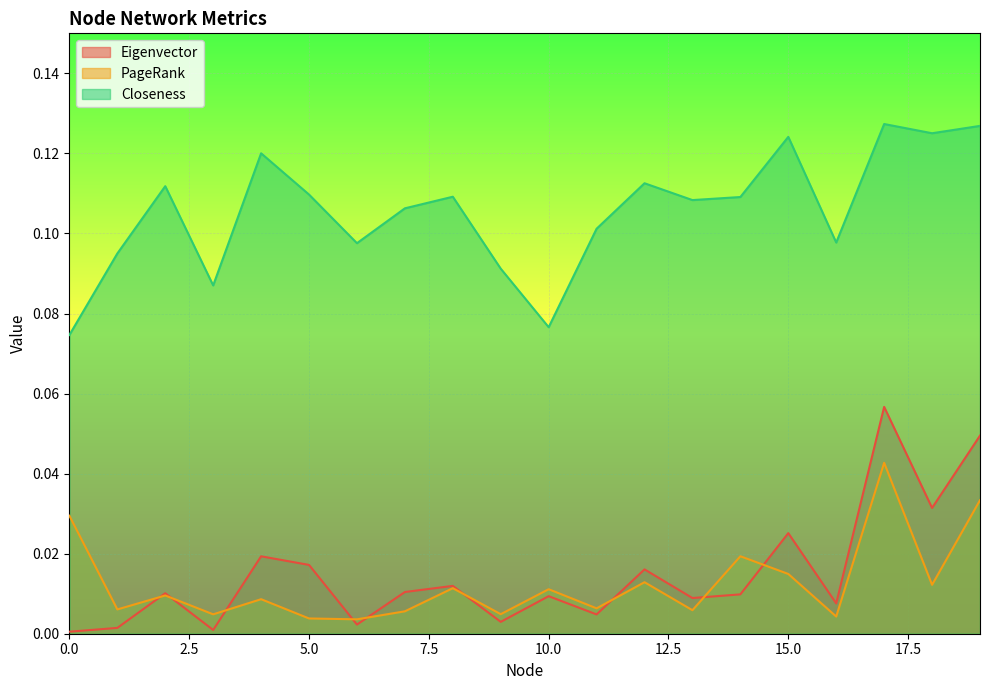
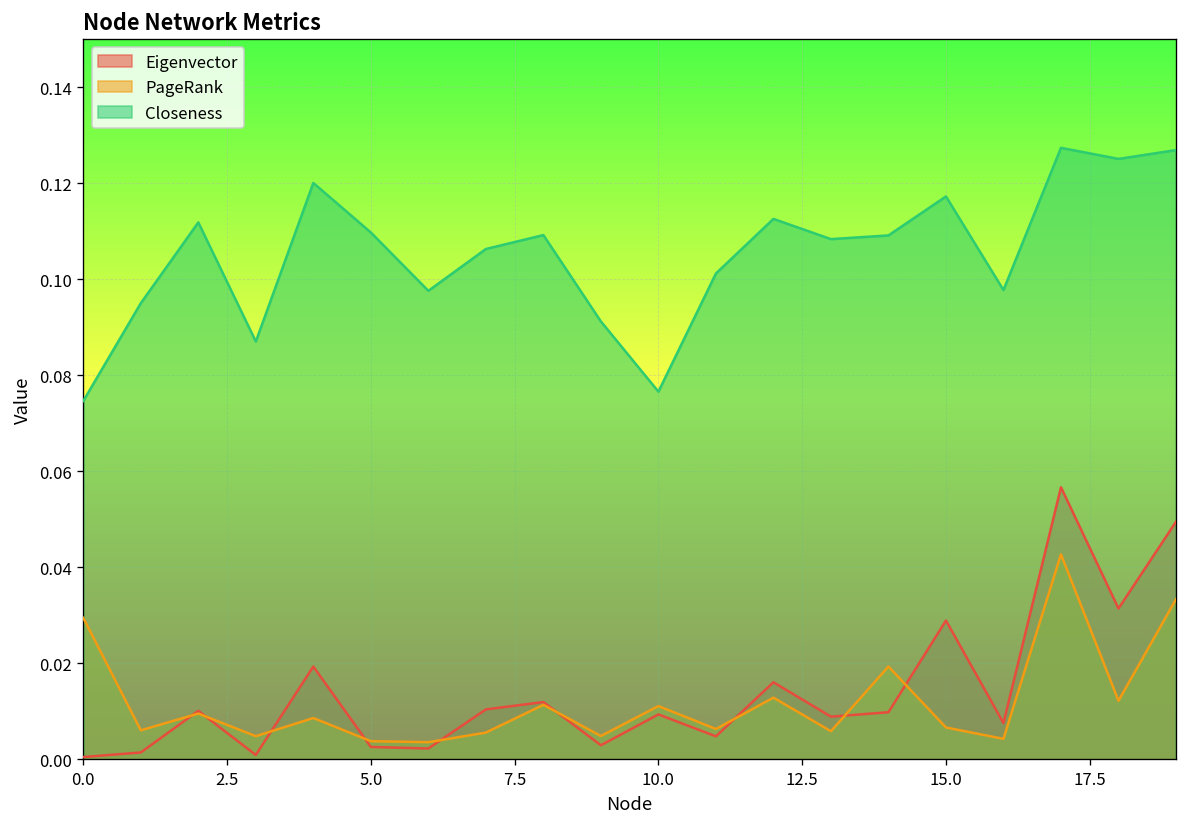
  {
    "Eigenvector": {
      "0.0": 0.001,
-     "5.0": 0.017,
+     "5.0": 0.003,
      "10.0": 0.009,
-     "15.0": 0.025
+     "15.0": 0.029
    },
    "PageRank": {
      "0.0": 0.029,
      "5.0": 0.004,
      "10.0": 0.011,
-     "15.0": 0.015
+     "15.0": 0.007
    },
    "Closeness": {
      "0.0": 0.075,
      "5.0": 0.110,
      "10.0": 0.077,
-     "15.0": 0.124
+     "15.0": 0.117
    }
  }
